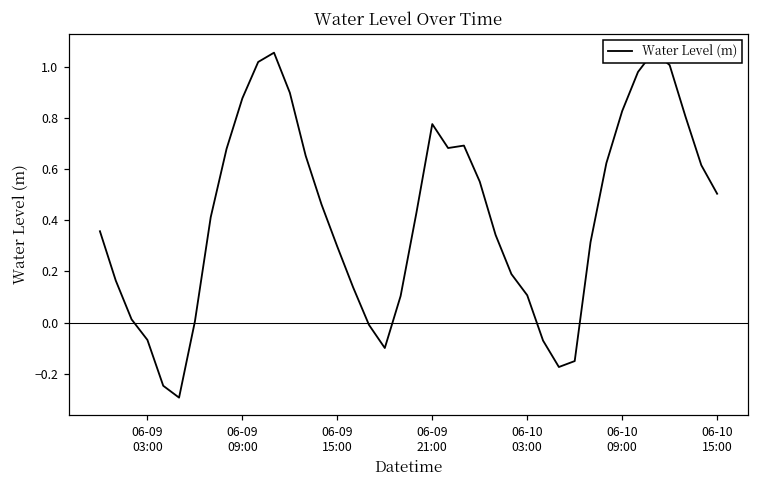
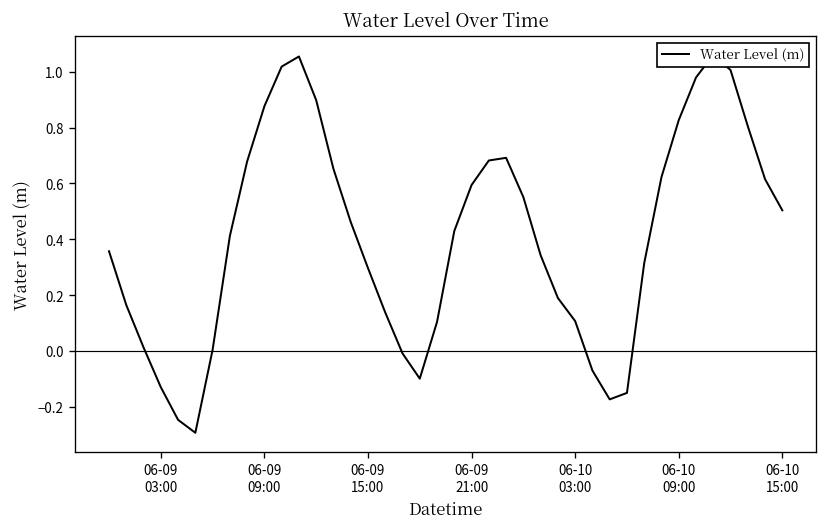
  {
-   "06-09 03:00": -0.07,
+   "06-09 03:00": -0.13,
    "06-09 09:00": 0.88,
    "06-09 15:00": 0.30,
-   "06-09 21:00": 0.78,
+   "06-09 21:00": 0.59,
    "06-10 03:00": 0.11,
    "06-10 09:00": 0.83,
    "06-10 15:00": 0.50
  }
